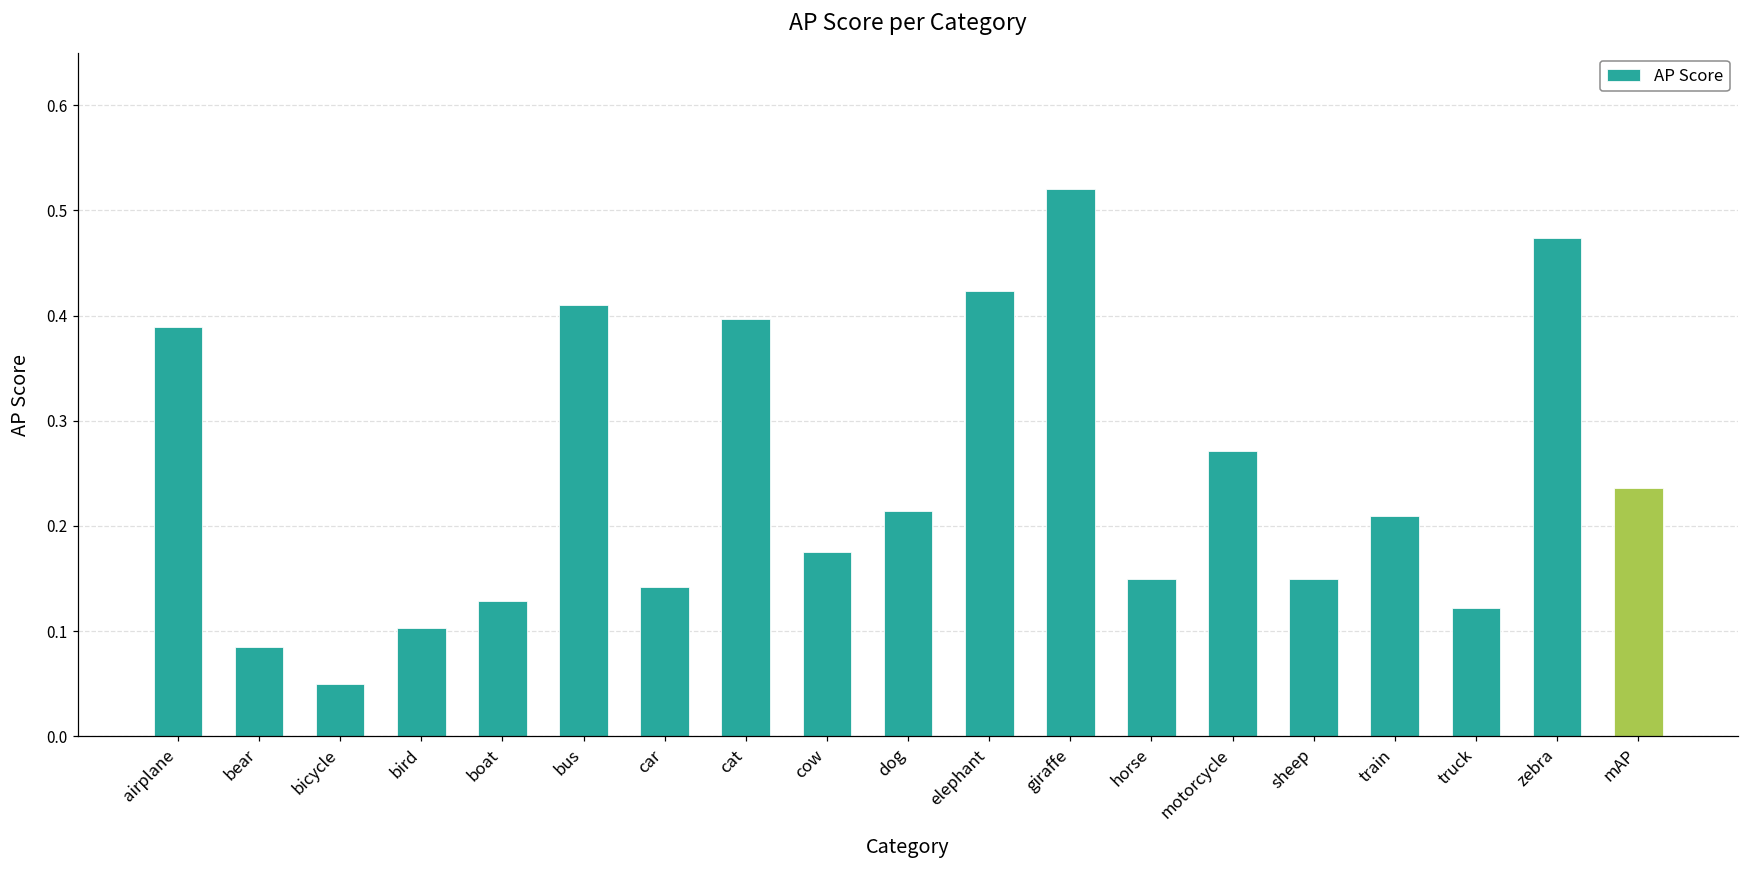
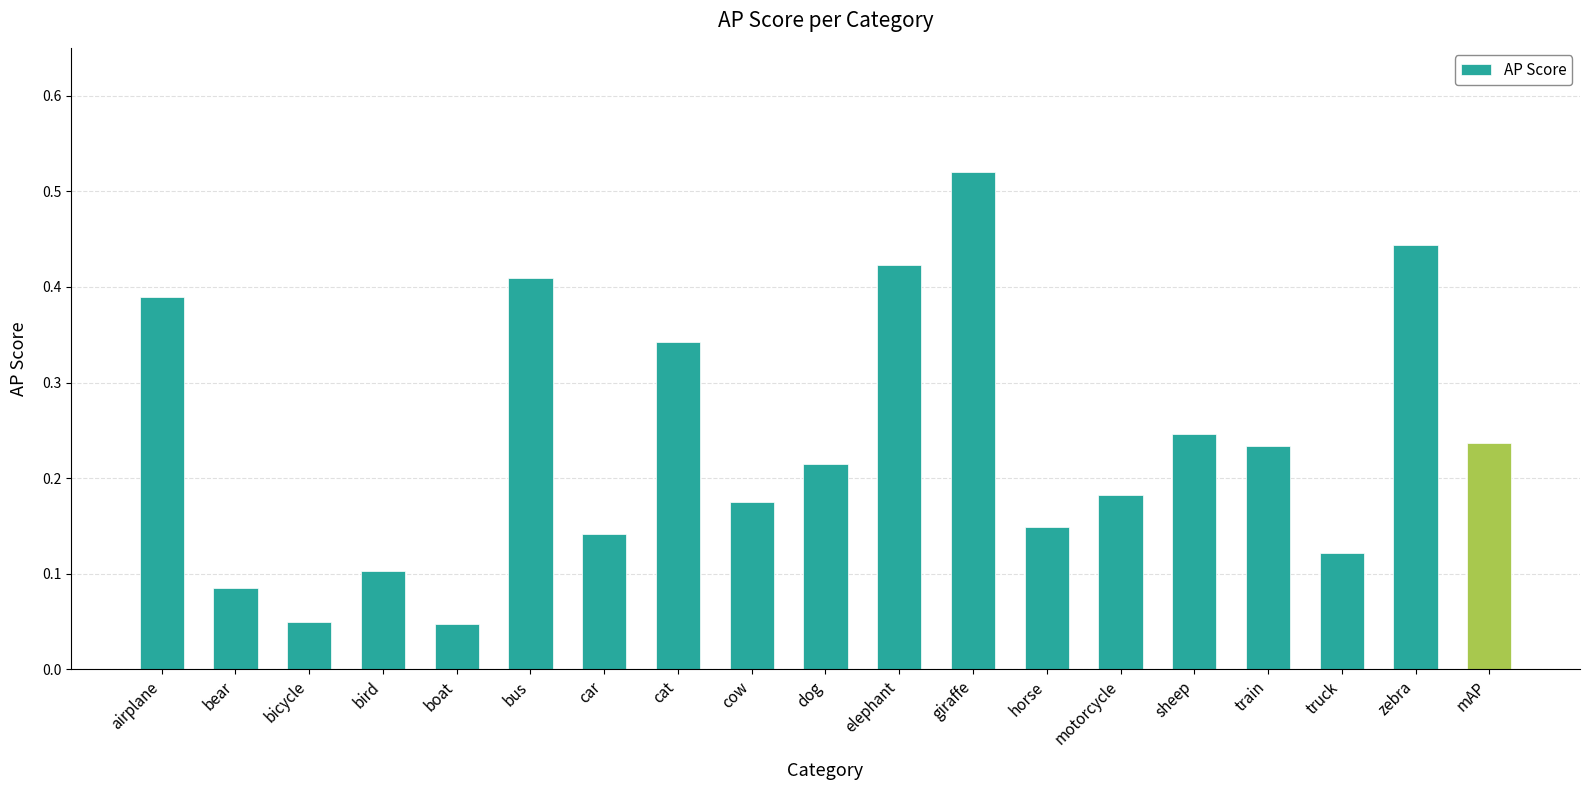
  {
    "airplane": 0.39,
    "bear": 0.09,
    "bicycle": 0.05,
    "bird": 0.10,
-   "boat": 0.13,
+   "boat": 0.05,
    "bus": 0.41,
    "car": 0.14,
-   "cat": 0.40,
+   "cat": 0.34,
    "cow": 0.18,
    "dog": 0.21,
    "elephant": 0.42,
    "giraffe": 0.52,
    "horse": 0.15,
-   "motorcycle": 0.27,
-   "sheep": 0.15,
-   "train": 0.21,
+   "motorcycle": 0.18,
+   "sheep": 0.25,
+   "train": 0.23,
    "truck": 0.12,
-   "zebra": 0.47,
+   "zebra": 0.44,
    "mAP": 0.24
  }
